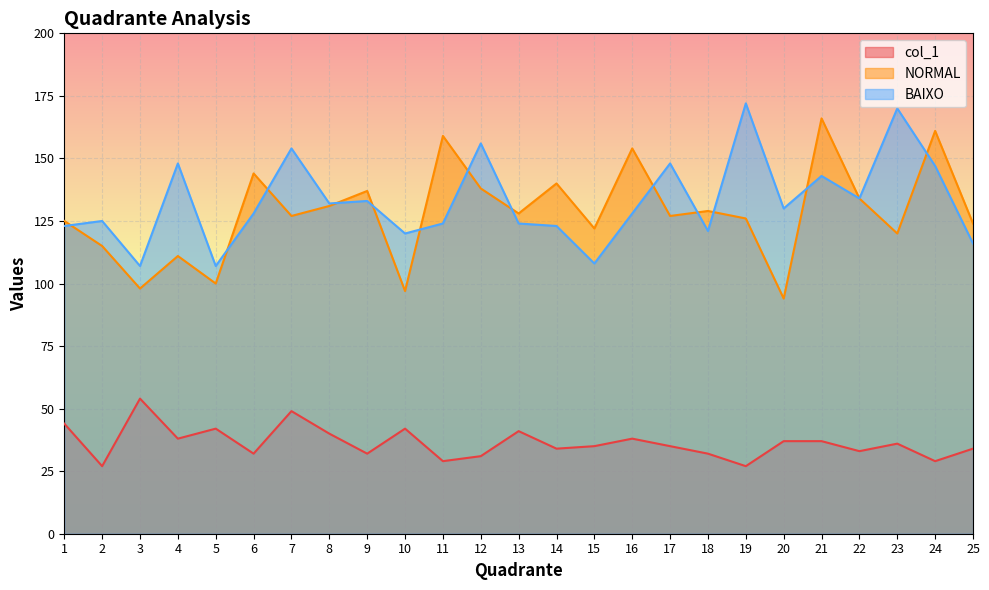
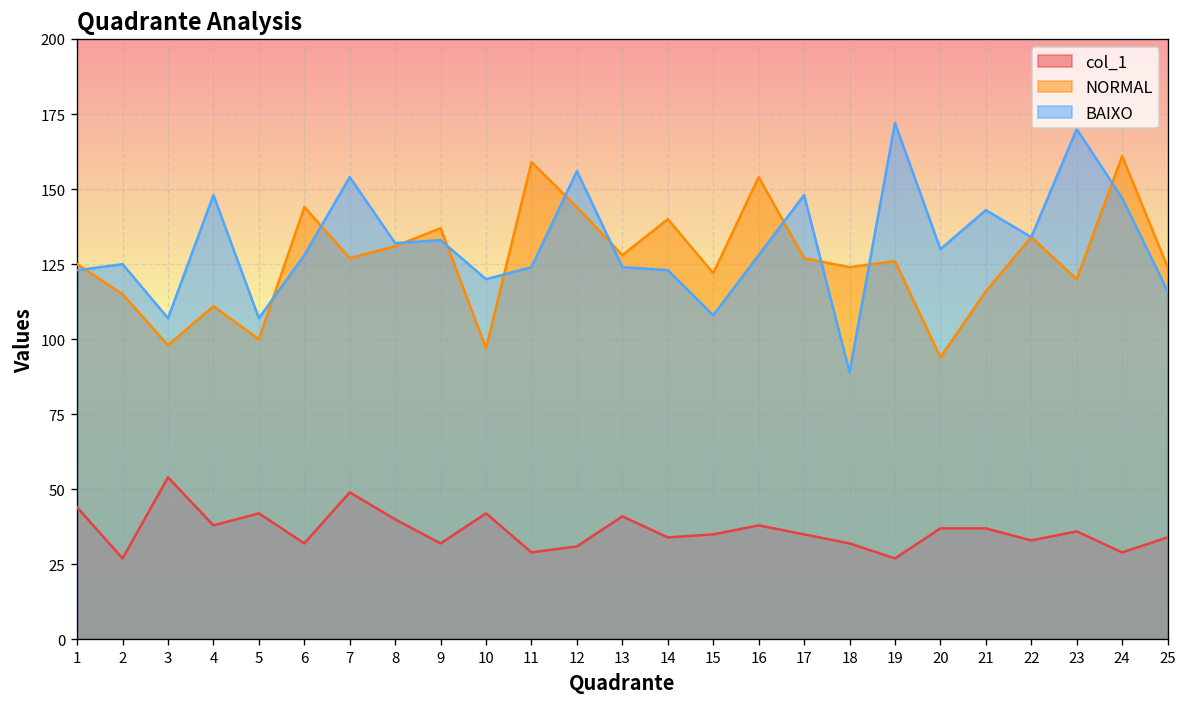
  {
    "col_1": {
      "1": 44,
      "2": 27,
      "3": 54,
      "4": 38,
      "5": 42,
      "6": 32,
      "7": 49,
      "8": 40,
      "9": 32,
      "10": 42,
      "11": 29,
      "12": 31,
      "13": 41,
      "14": 34,
      "15": 35,
      "16": 38,
      "17": 35,
      "18": 32,
      "19": 27,
      "20": 37,
      "21": 37,
      "22": 33,
      "23": 36,
      "24": 29,
      "25": 34
    },
    "NORMAL": {
      "1": 125,
      "2": 115,
      "3": 98,
      "4": 111,
      "5": 100,
      "6": 144,
      "7": 127,
      "9": 137,
      "10": 97,
      "11": 159,
-     "12": 138,
+     "12": 144,
      "13": 128,
      "14": 140,
      "15": 122,
      "16": 154,
      "17": 127,
-     "18": 129,
+     "18": 124,
      "19": 126,
      "20": 94,
-     "21": 166,
+     "21": 116,
      "23": 120,
      "24": 161,
      "25": 124
    },
    "BAIXO": {
      "1": 123,
      "2": 125,
      "3": 107,
      "4": 148,
      "5": 107,
      "6": 128,
      "7": 154,
      "9": 133,
      "10": 120,
      "11": 124,
      "12": 156,
      "13": 124,
      "14": 123,
      "15": 108,
      "16": 128,
      "17": 148,
-     "18": 121,
+     "18": 89,
      "19": 172,
      "20": 130,
      "21": 143,
      "23": 170,
      "24": 147,
      "25": 116
    }
  }
